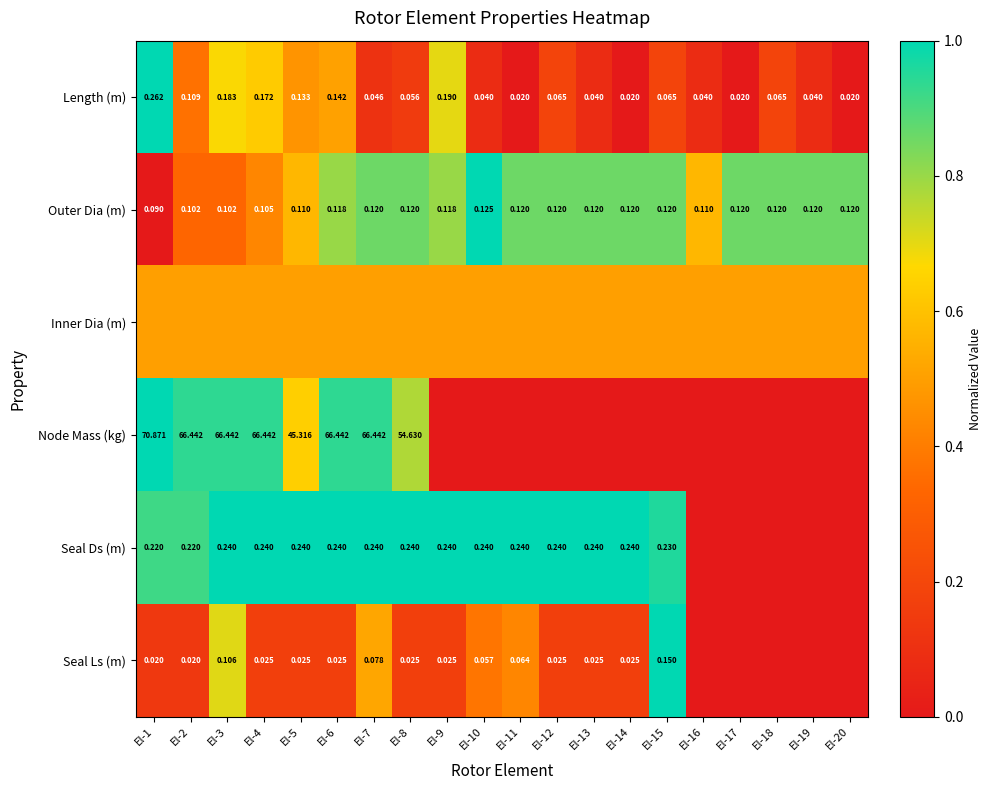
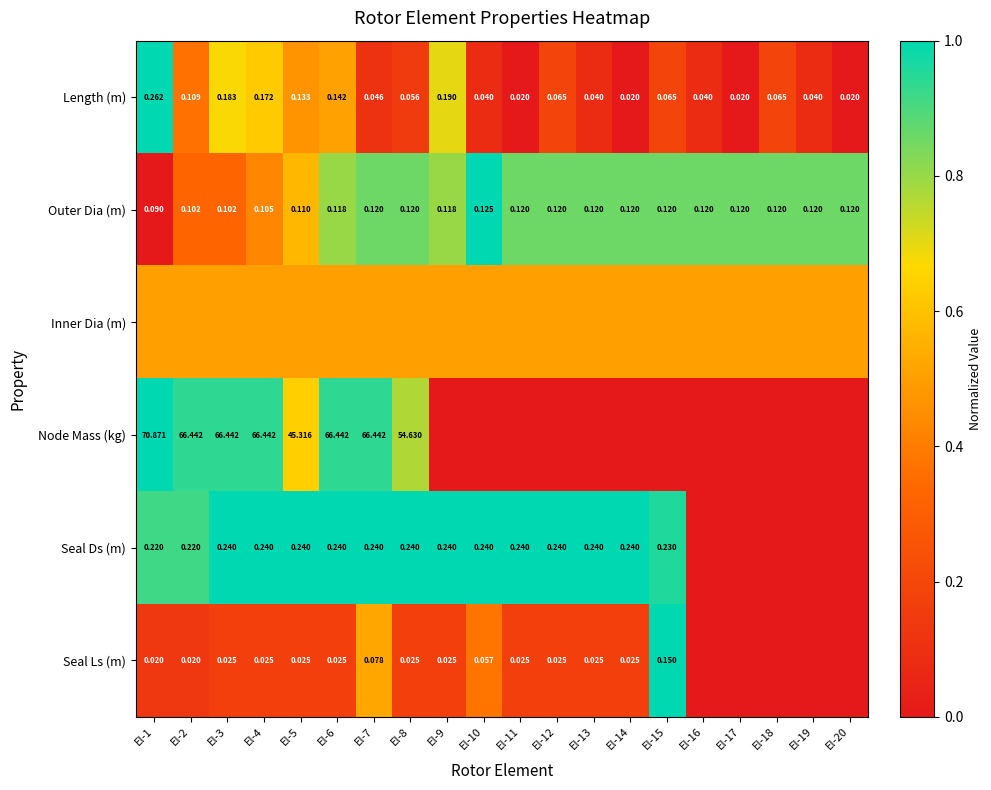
  {
    "Length (m)": {
      "El-1": 0.262,
      "El-2": 0.109,
      "El-3": 0.183,
      "El-4": 0.172,
      "El-5": 0.133,
      "El-6": 0.142,
      "El-7": 0.046,
      "El-8": 0.056,
      "El-9": 0.190,
      "El-10": 0.040,
      "El-11": 0.020,
      "El-12": 0.065,
      "El-13": 0.040,
      "El-14": 0.020,
      "El-15": 0.065,
      "El-16": 0.040,
      "El-17": 0.020,
      "El-18": 0.065,
      "El-19": 0.040,
      "El-20": 0.020
    },
    "Outer Dia (m)": {
      "El-1": 0.090,
      "El-2": 0.102,
      "El-3": 0.102,
      "El-4": 0.105,
      "El-5": 0.110,
      "El-6": 0.118,
      "El-7": 0.120,
      "El-8": 0.120,
      "El-9": 0.118,
      "El-10": 0.125,
      "El-11": 0.120,
      "El-12": 0.120,
      "El-13": 0.120,
      "El-14": 0.120,
      "El-15": 0.120,
-     "El-16": 0.110,
+     "El-16": 0.120,
      "El-17": 0.120,
      "El-18": 0.120,
      "El-19": 0.120,
      "El-20": 0.120
    },
    "Node Mass (kg)": {
      "El-1": 70.871,
      "El-2": 66.442,
      "El-3": 66.442,
      "El-4": 66.442,
      "El-5": 45.316,
      "El-6": 66.442,
      "El-7": 66.442,
      "El-8": 54.630
    },
    "Seal Ds (m)": {
      "El-1": 0.220,
      "El-2": 0.220,
      "El-3": 0.240,
      "El-4": 0.240,
      "El-5": 0.240,
      "El-6": 0.240,
      "El-7": 0.240,
      "El-8": 0.240,
      "El-9": 0.240,
      "El-10": 0.240,
      "El-11": 0.240,
      "El-12": 0.240,
      "El-13": 0.240,
      "El-14": 0.240,
      "El-15": 0.230
    },
    "Seal Ls (m)": {
      "El-1": 0.020,
      "El-2": 0.020,
-     "El-3": 0.106,
+     "El-3": 0.025,
      "El-4": 0.025,
      "El-5": 0.025,
      "El-6": 0.025,
      "El-7": 0.078,
      "El-8": 0.025,
      "El-9": 0.025,
      "El-10": 0.057,
-     "El-11": 0.064,
+     "El-11": 0.025,
      "El-12": 0.025,
      "El-13": 0.025,
      "El-14": 0.025,
      "El-15": 0.150
    }
  }
